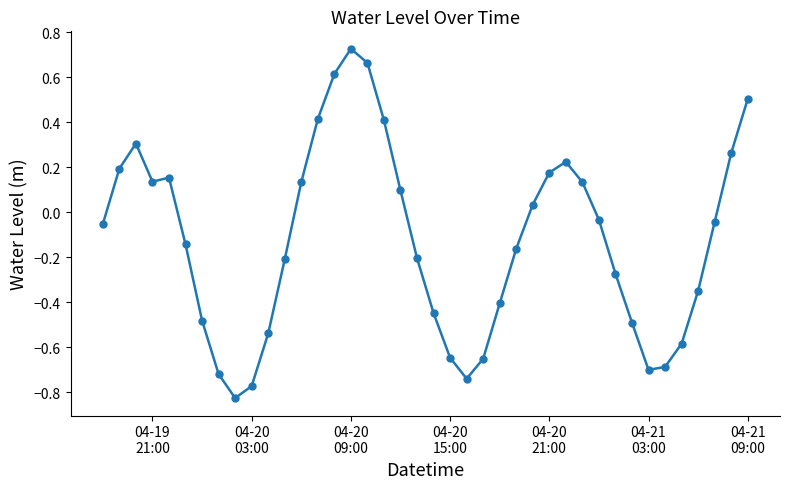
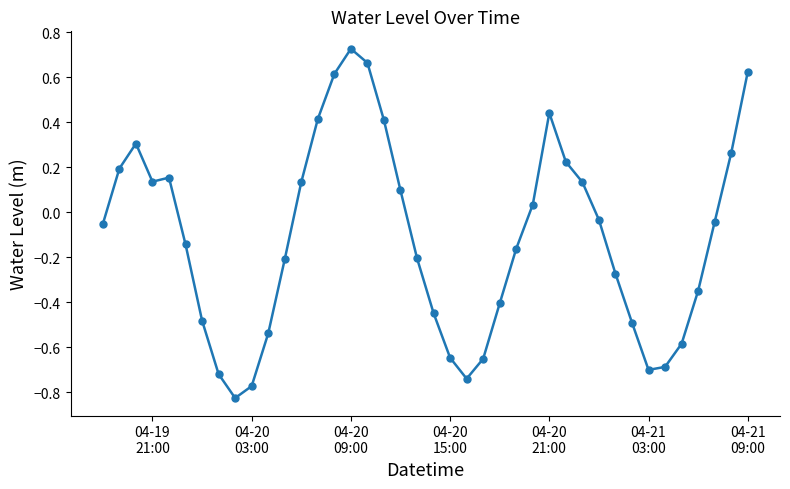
  {
    "04-19 21:00": 0.14,
    "04-20 03:00": -0.77,
    "04-20 09:00": 0.73,
    "04-20 15:00": -0.65,
-   "04-20 21:00": 0.18,
+   "04-20 21:00": 0.44,
    "04-21 03:00": -0.70,
-   "04-21 09:00": 0.50
+   "04-21 09:00": 0.62
  }
